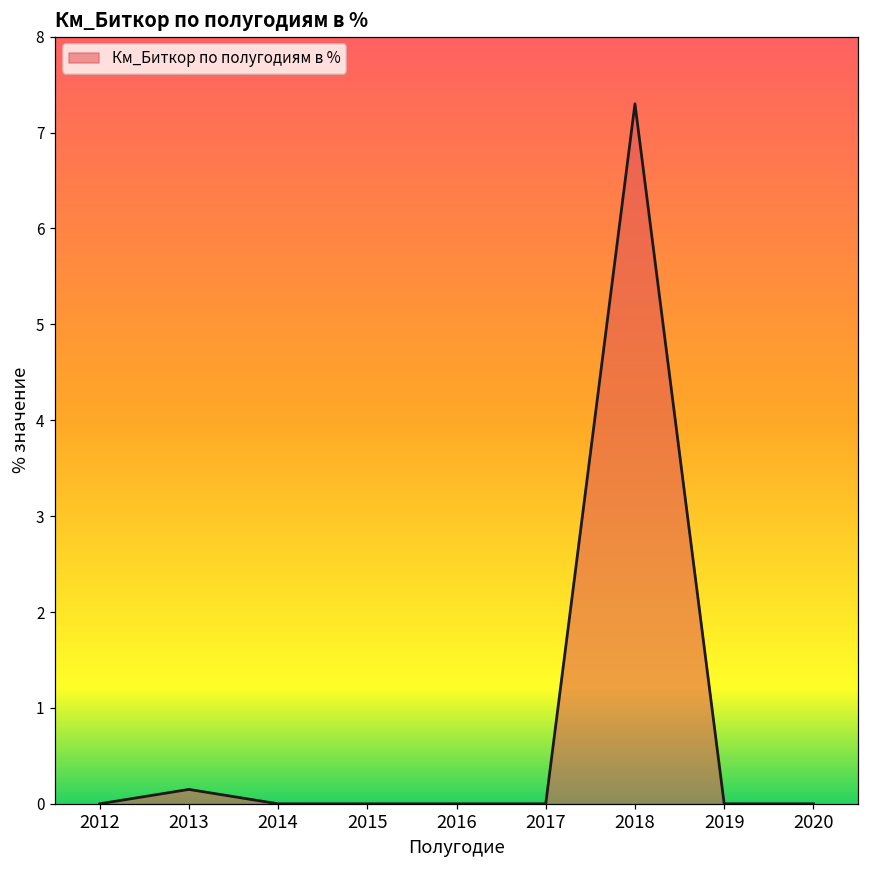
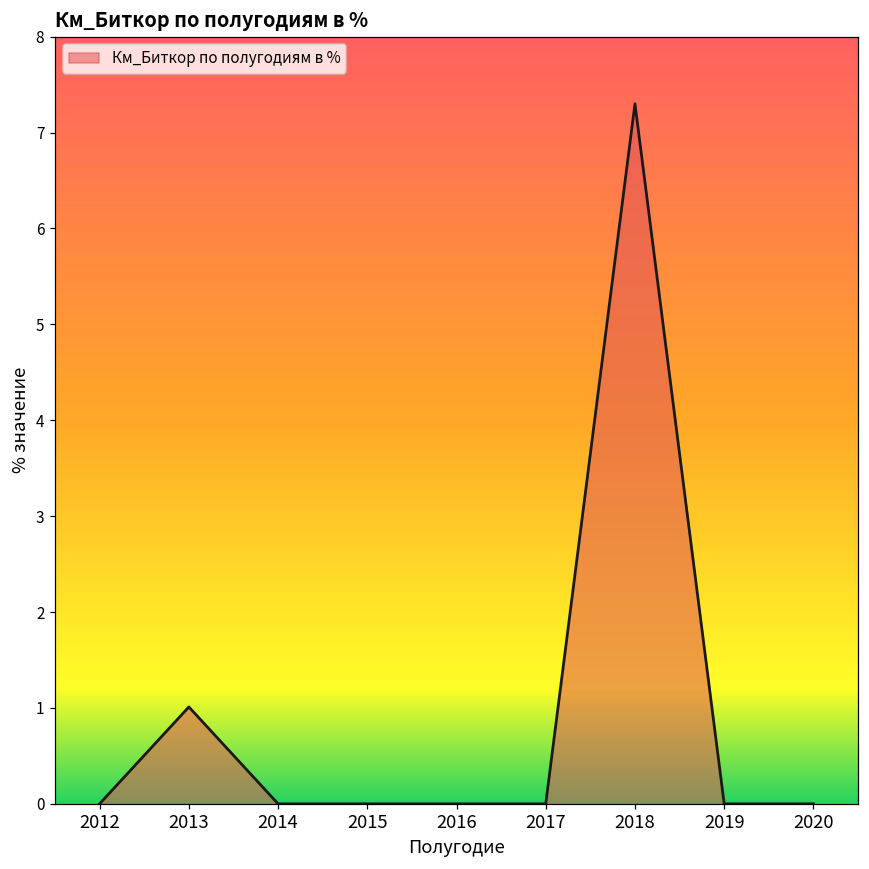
  {
    "2012": 0.0,
-   "2013": 0.2,
+   "2013": 1.0,
    "2014": 0.0,
    "2015": 0.0,
    "2016": 0.0,
    "2017": 0.0,
    "2018": 7.3,
    "2019": 0.0,
    "2020": 0.0
  }
